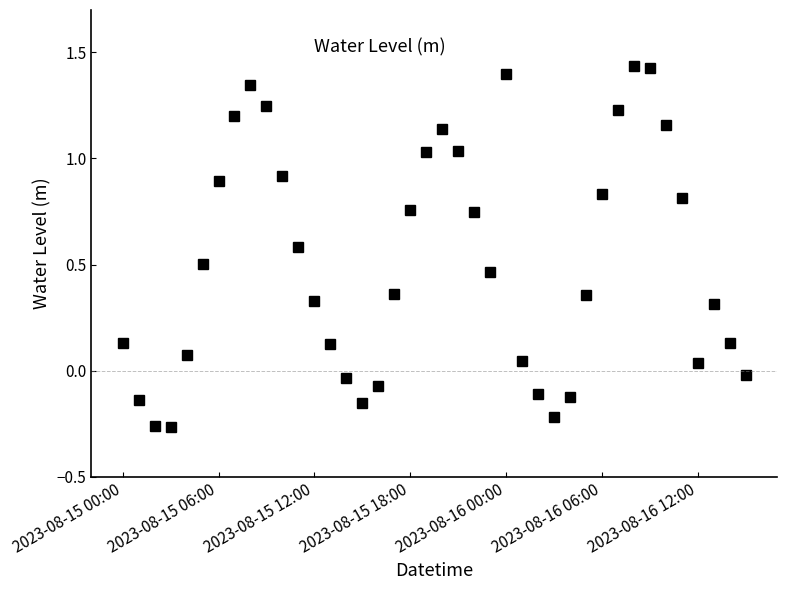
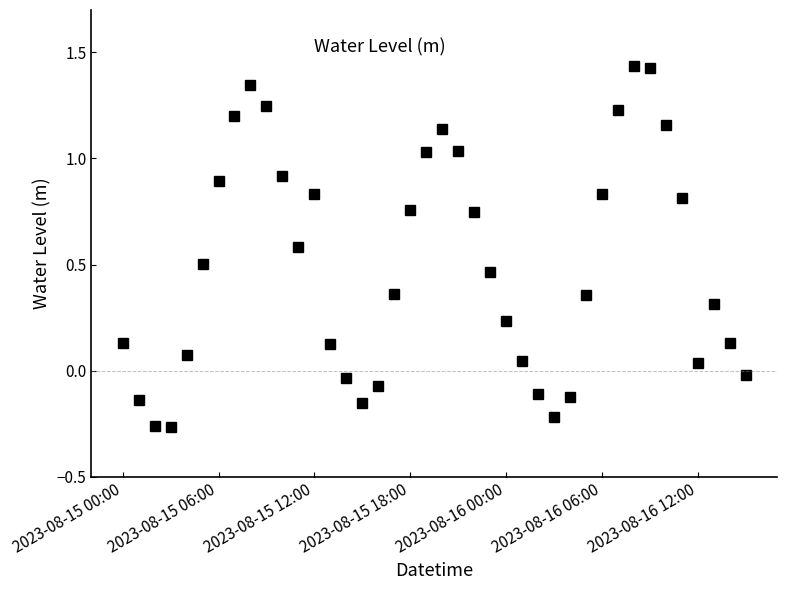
  {
    "2023-08-15 00:00": 0.13,
    "2023-08-15 06:00": 0.89,
-   "2023-08-15 12:00": 0.33,
+   "2023-08-15 12:00": 0.83,
    "2023-08-15 18:00": 0.76,
-   "2023-08-16 00:00": 1.40,
+   "2023-08-16 00:00": 0.23,
    "2023-08-16 06:00": 0.83,
    "2023-08-16 12:00": 0.04
  }
